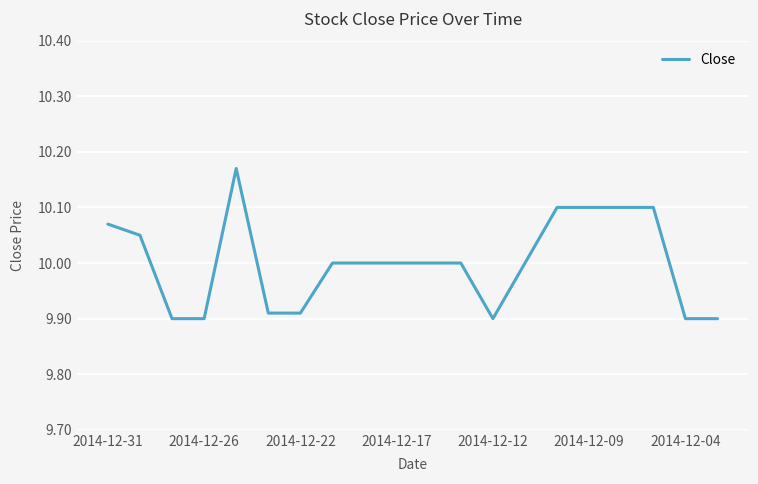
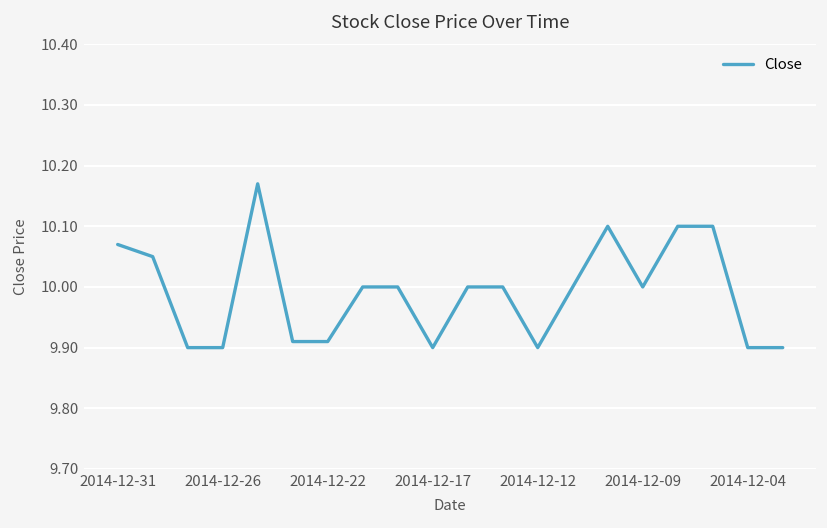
  {
    "2014-12-31": 10.07,
    "2014-12-26": 9.9,
    "2014-12-22": 9.91,
-   "2014-12-17": 10.0,
+   "2014-12-17": 9.9,
    "2014-12-12": 9.9,
-   "2014-12-09": 10.1,
+   "2014-12-09": 10.0,
    "2014-12-04": 9.9
  }
